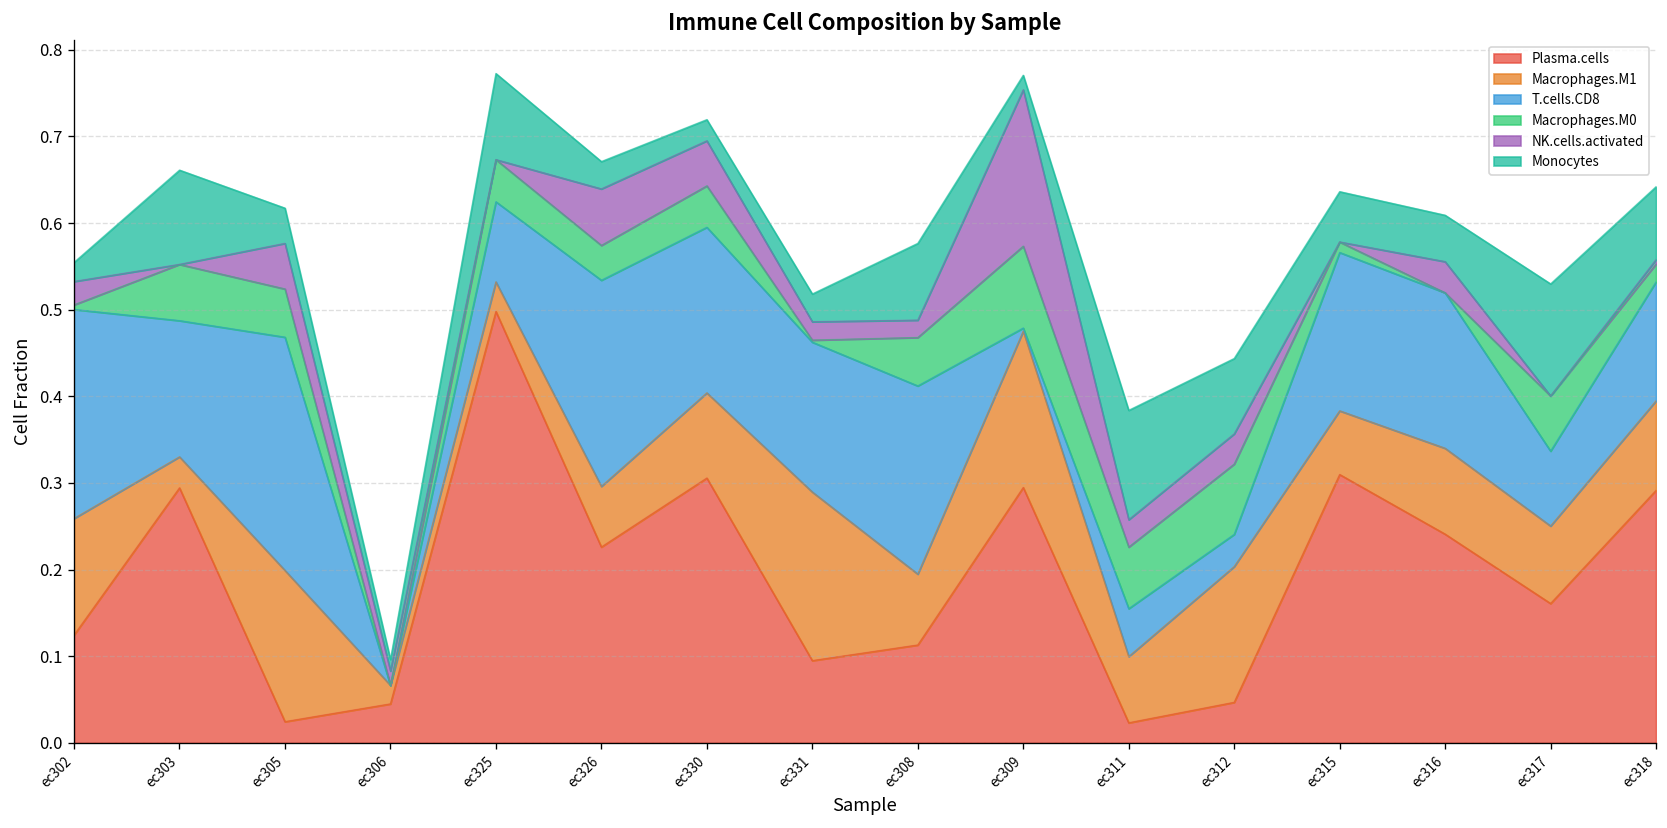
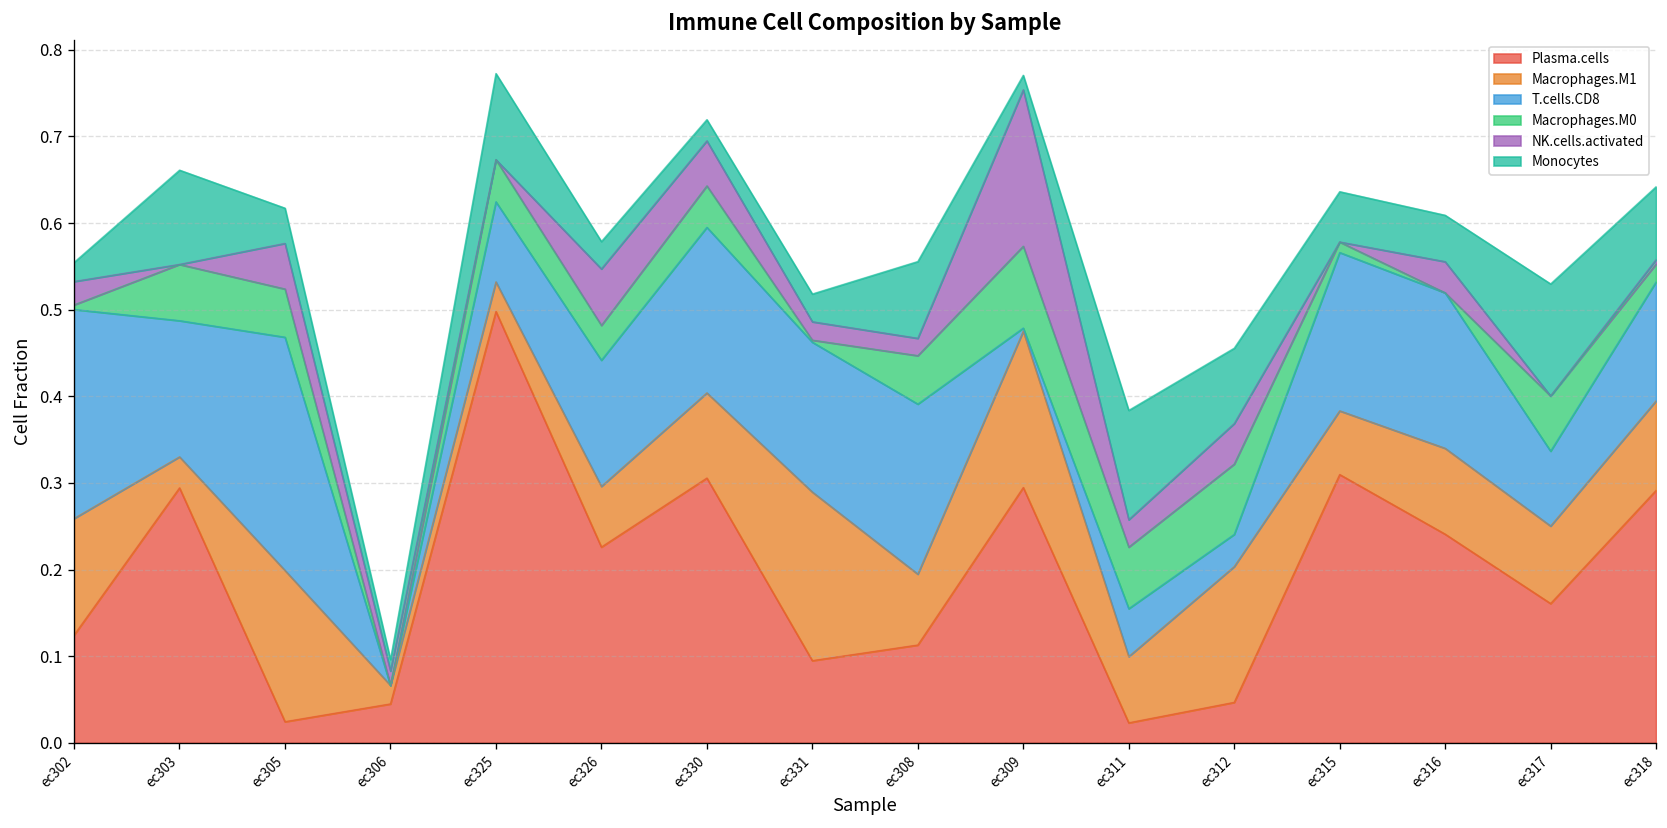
  {
    "T.cells.CD8": {
      "ec302": 0.24,
      "ec303": 0.16,
      "ec305": 0.27,
      "ec325": 0.09,
-     "ec326": 0.24,
+     "ec326": 0.15,
      "ec330": 0.19,
-     "ec308": 0.22,
+     "ec308": 0.20,
      "ec309": 0.00,
      "ec311": 0.06,
      "ec312": 0.04,
      "ec315": 0.18,
      "ec317": 0.09,
      "ec318": 0.14
    },
    "NK.cells.activated": {
      "ec302": 0.03,
      "ec305": 0.05,
      "ec306": 0.02,
      "ec326": 0.07,
      "ec330": 0.05,
      "ec331": 0.02,
      "ec308": 0.02,
      "ec309": 0.18,
      "ec311": 0.03,
-     "ec312": 0.03,
+     "ec312": 0.05,
      "ec316": 0.04,
      "ec318": 0.01
    }
  }
